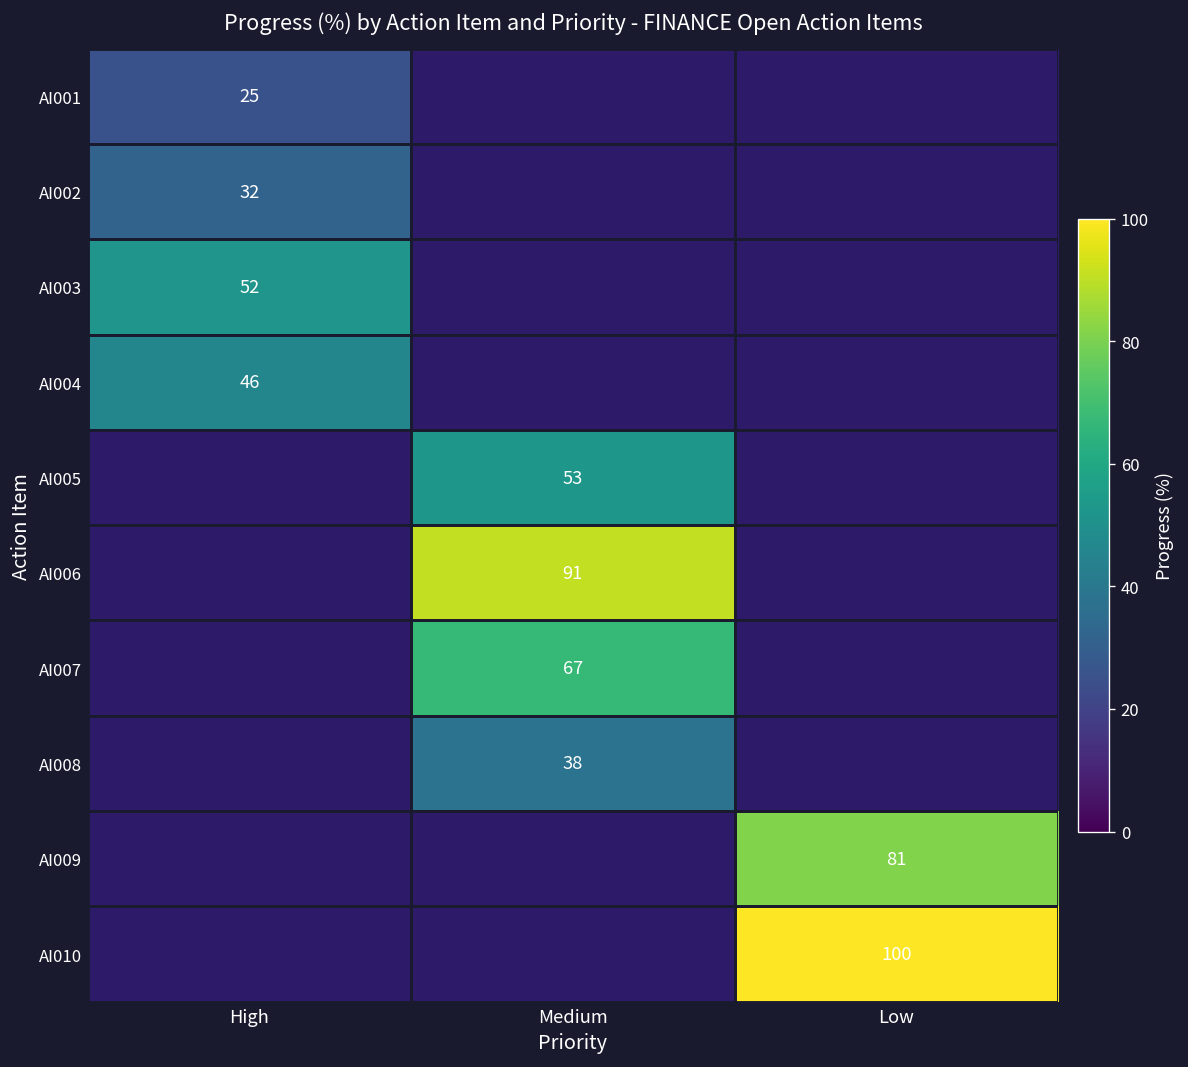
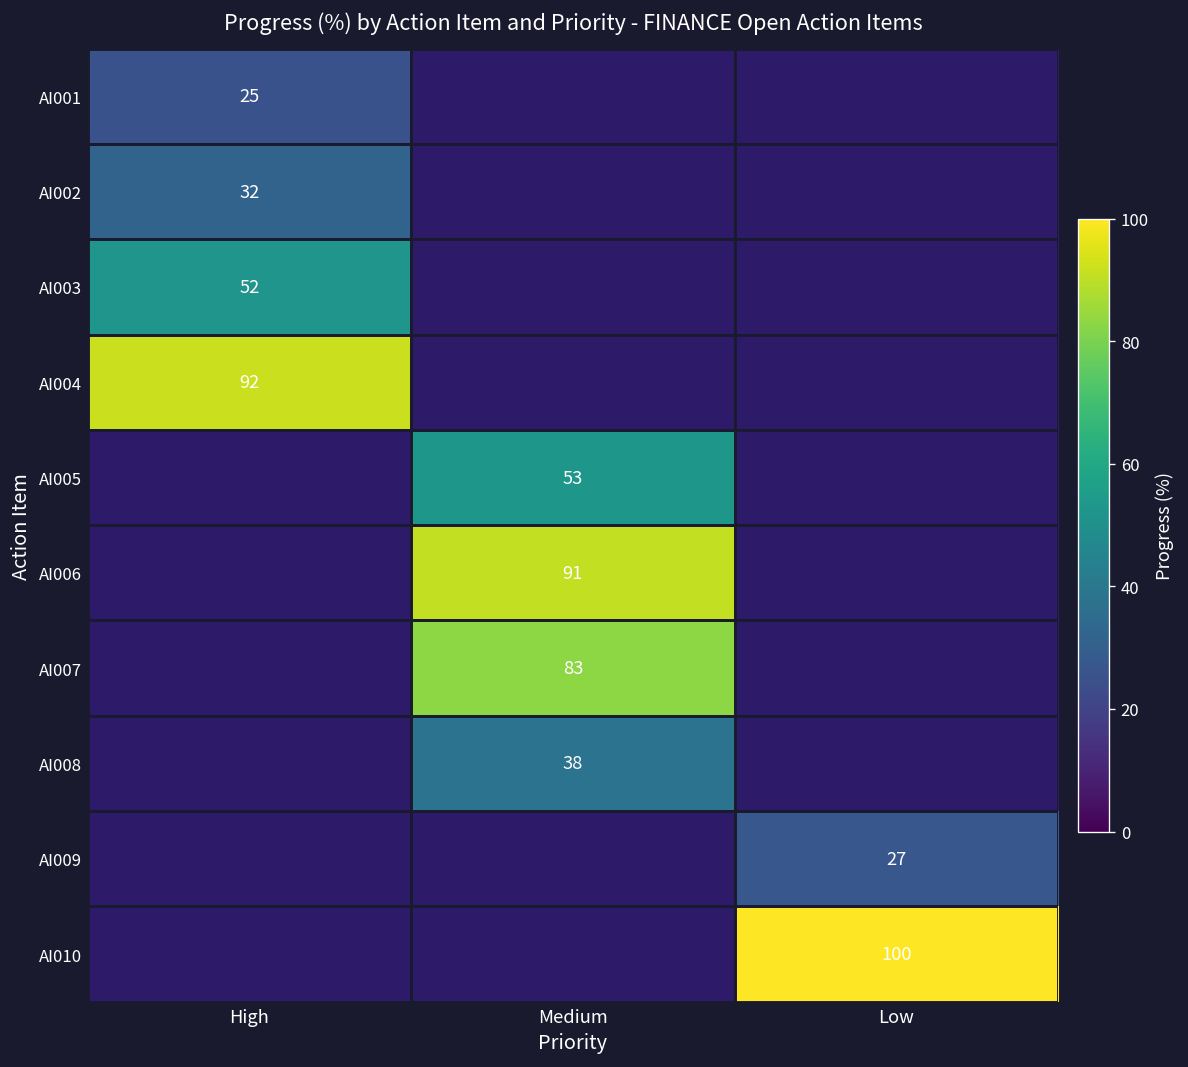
  {
    "AI001": {
      "High": 25
    },
    "AI002": {
      "High": 32
    },
    "AI003": {
      "High": 52
    },
    "AI004": {
-     "High": 46
+     "High": 92
    },
    "AI005": {
      "Medium": 53
    },
    "AI006": {
      "Medium": 91
    },
    "AI007": {
-     "Medium": 67
+     "Medium": 83
    },
    "AI008": {
      "Medium": 38
    },
    "AI009": {
-     "Low": 81
+     "Low": 27
    },
    "AI010": {
      "Low": 100
    }
  }
